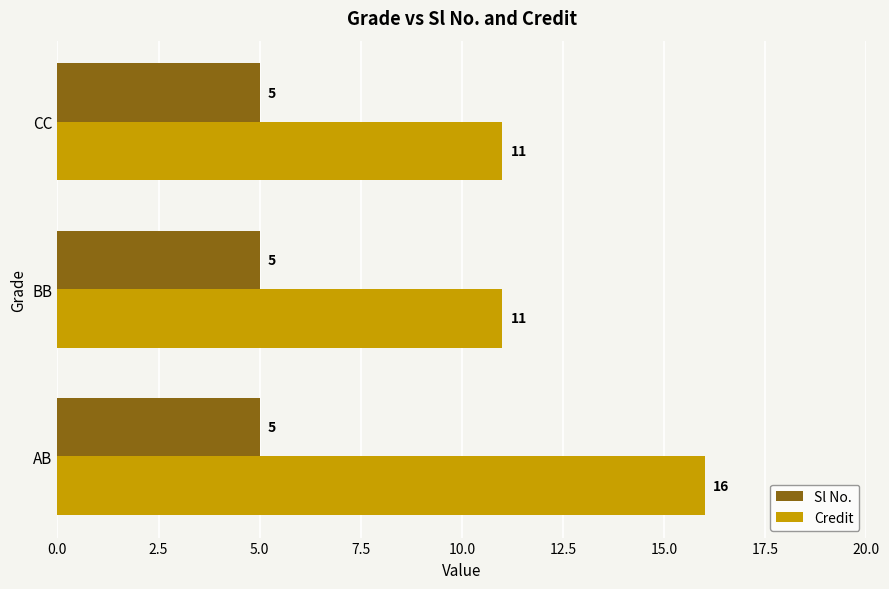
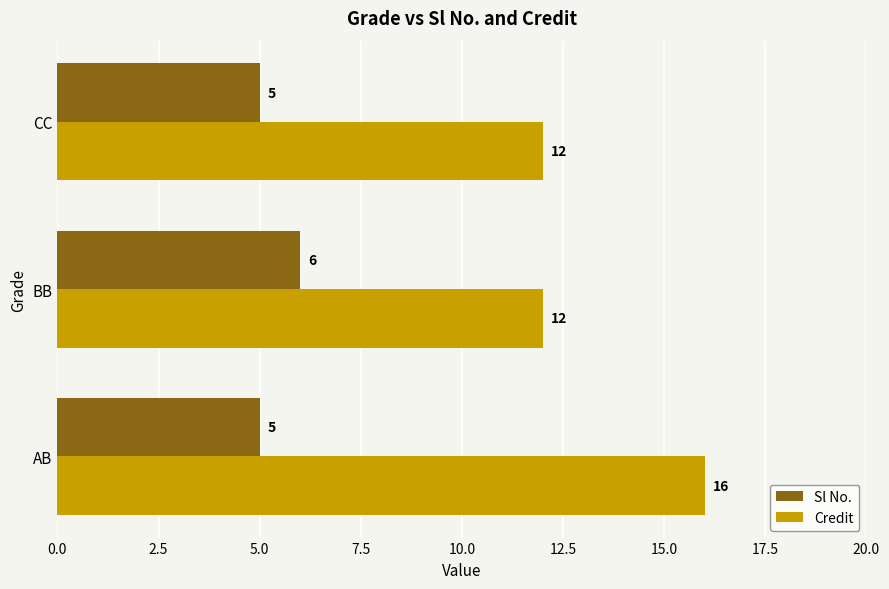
  {
    "Sl No.": {
      "CC": 5,
-     "BB": 5,
+     "BB": 6,
      "AB": 5
    },
    "Credit": {
-     "CC": 11,
-     "BB": 11,
+     "CC": 12,
+     "BB": 12,
      "AB": 16
    }
  }
